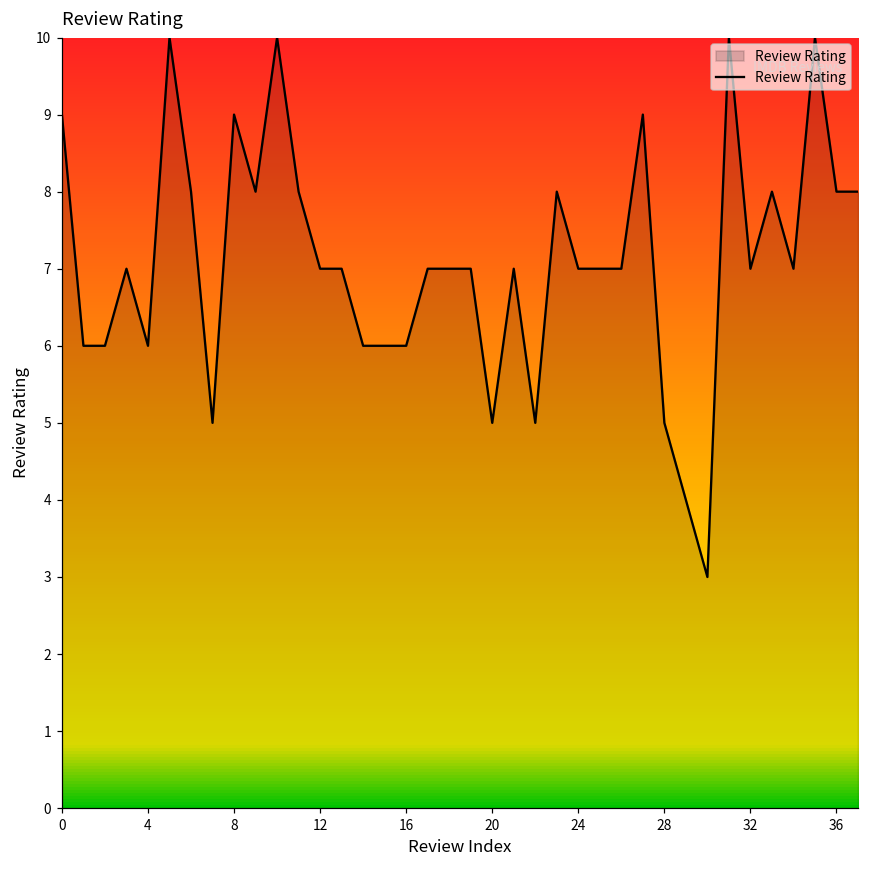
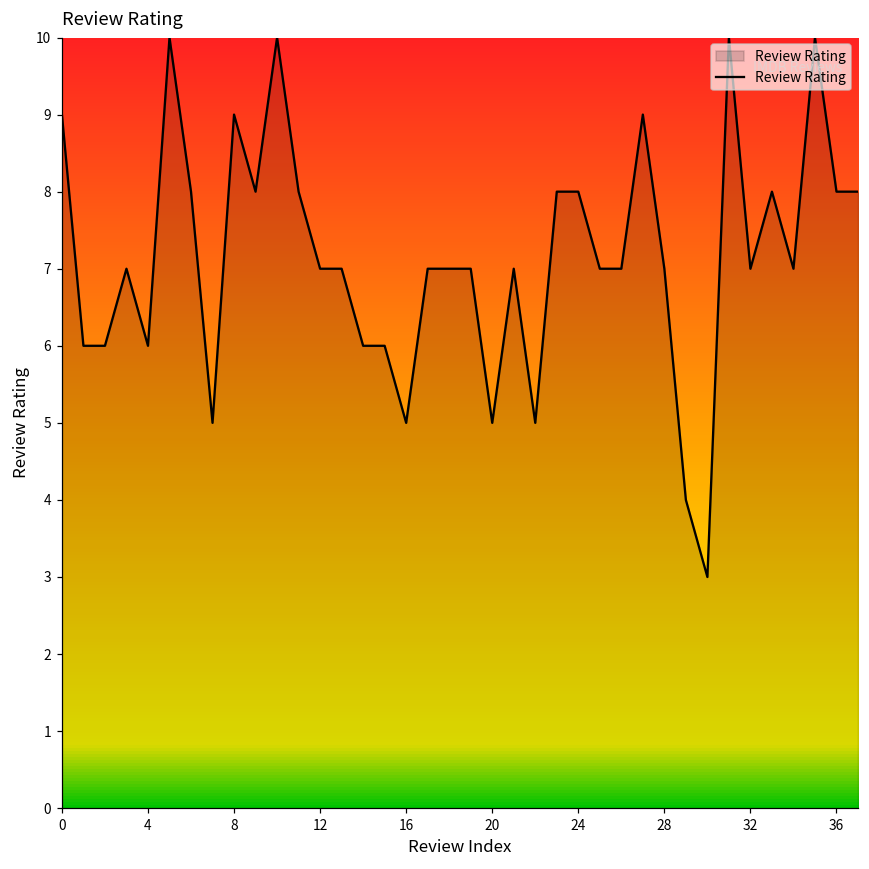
  {
    "0": 9,
    "4": 6,
    "8": 9,
    "12": 7,
-   "16": 6,
+   "16": 5,
    "20": 5,
-   "24": 7,
-   "28": 5,
+   "24": 8,
+   "28": 7,
    "32": 7,
    "36": 8
  }
